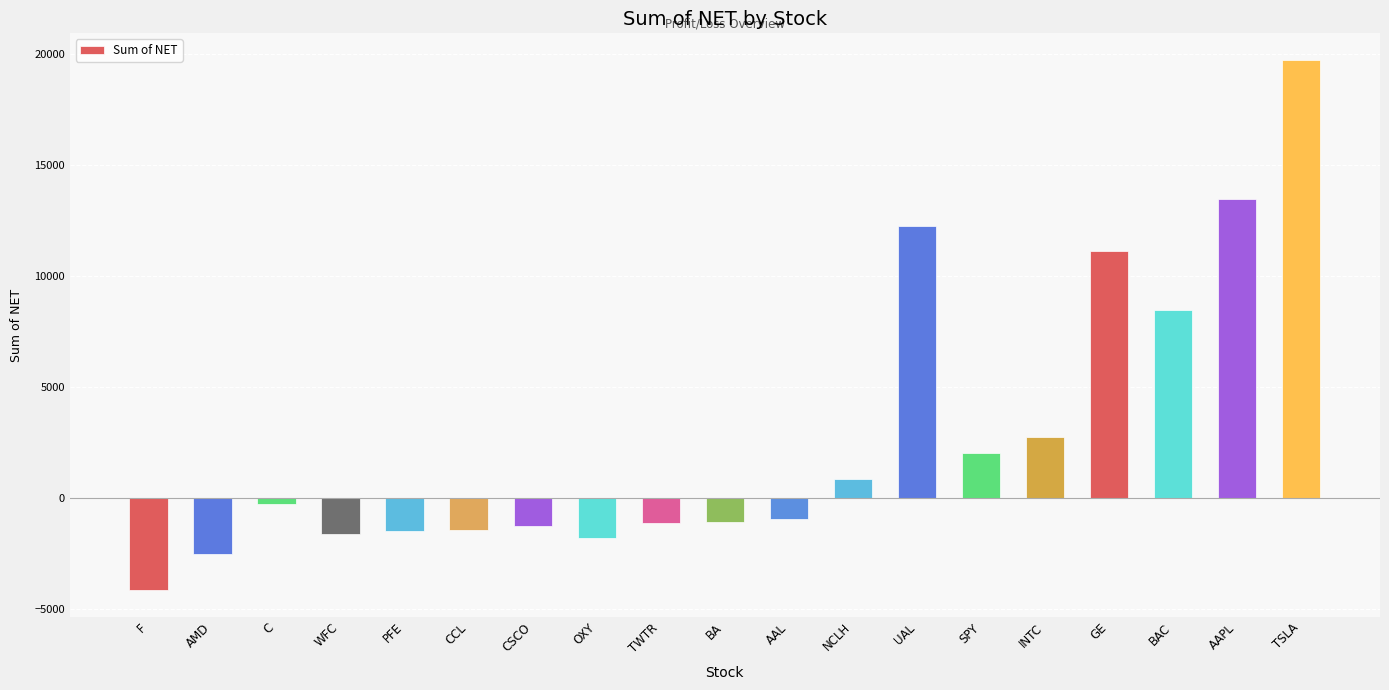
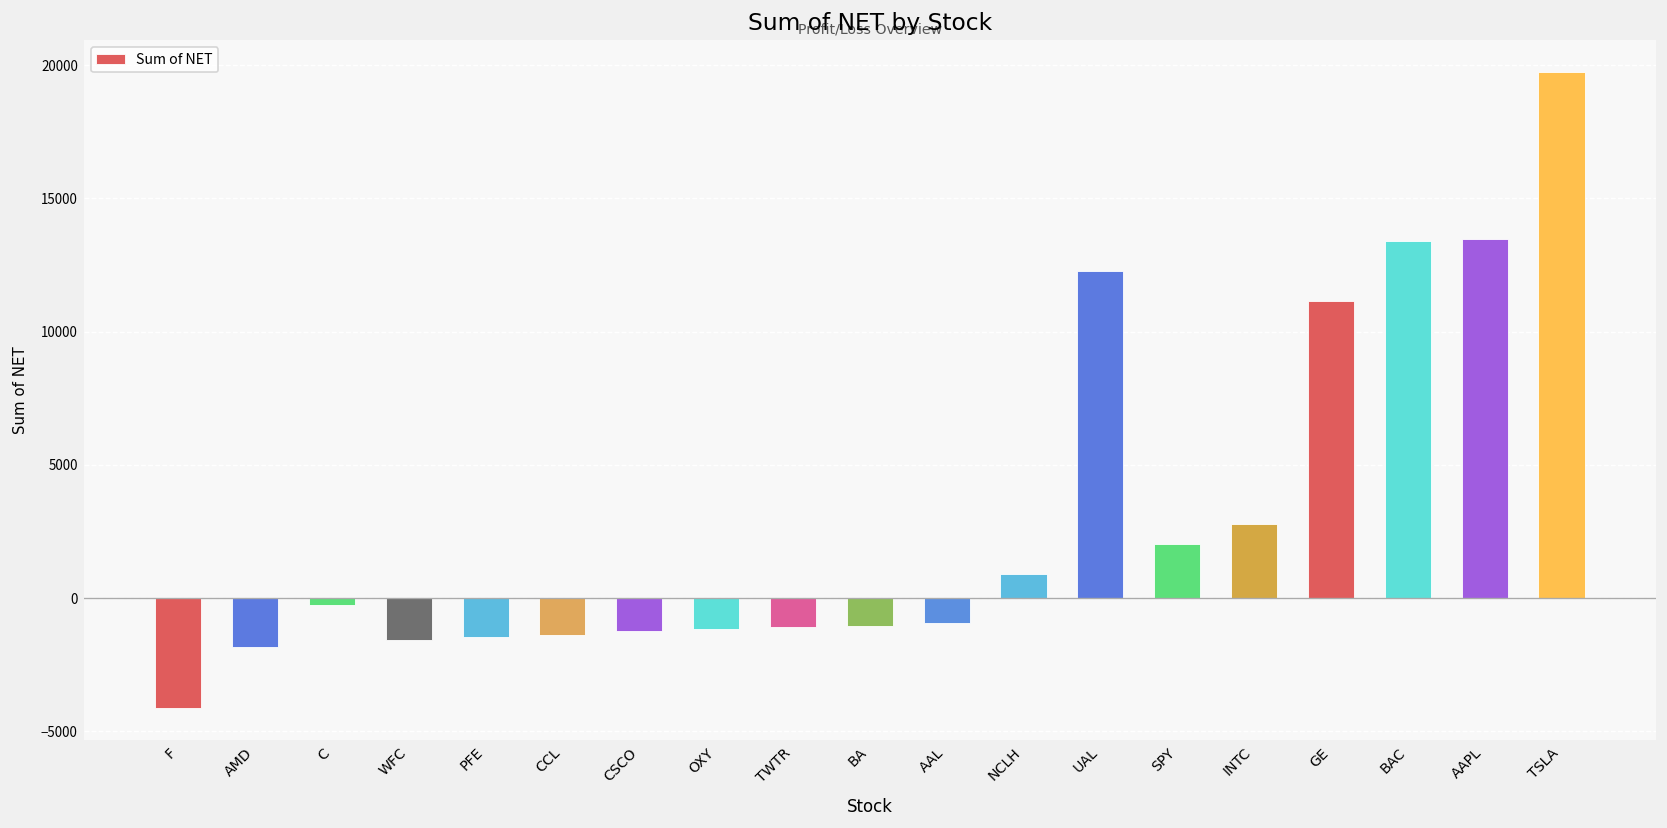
  {
    "F": -4100,
-   "AMD": -2500,
+   "AMD": -1800,
    "C": -300,
    "WFC": -1600,
    "PFE": -1500,
    "CCL": -1400,
    "CSCO": -1200,
-   "OXY": -1800,
+   "OXY": -1100,
    "TWTR": -1100,
    "BA": -1100,
    "AAL": -900,
    "NCLH": 900,
    "UAL": 12300,
    "SPY": 2000,
    "INTC": 2800,
    "GE": 11100,
-   "BAC": 8500,
+   "BAC": 13400,
    "AAPL": 13500,
    "TSLA": 19700
  }
